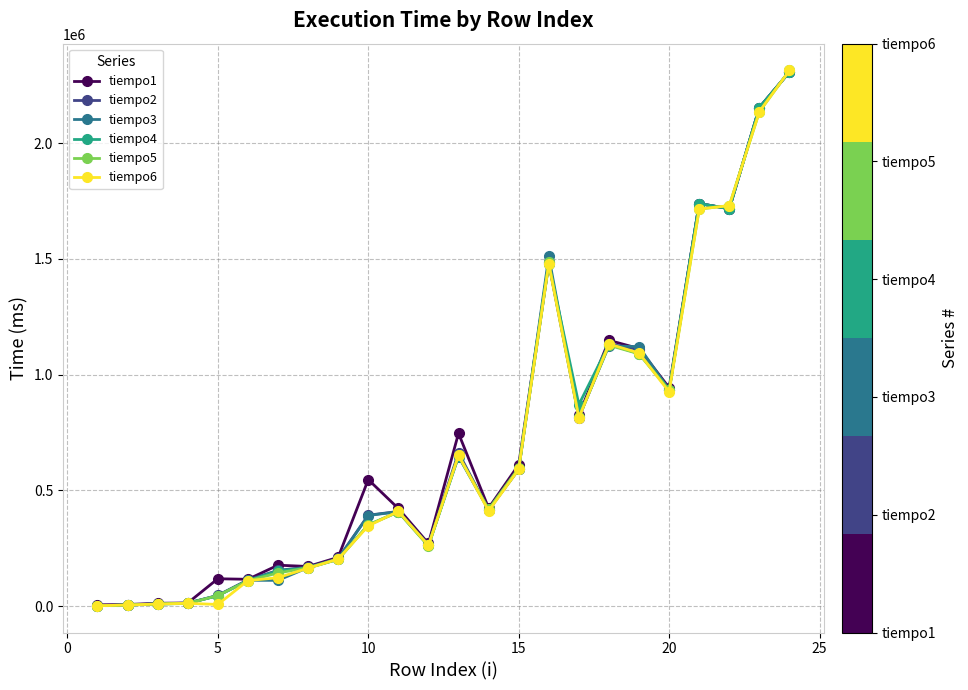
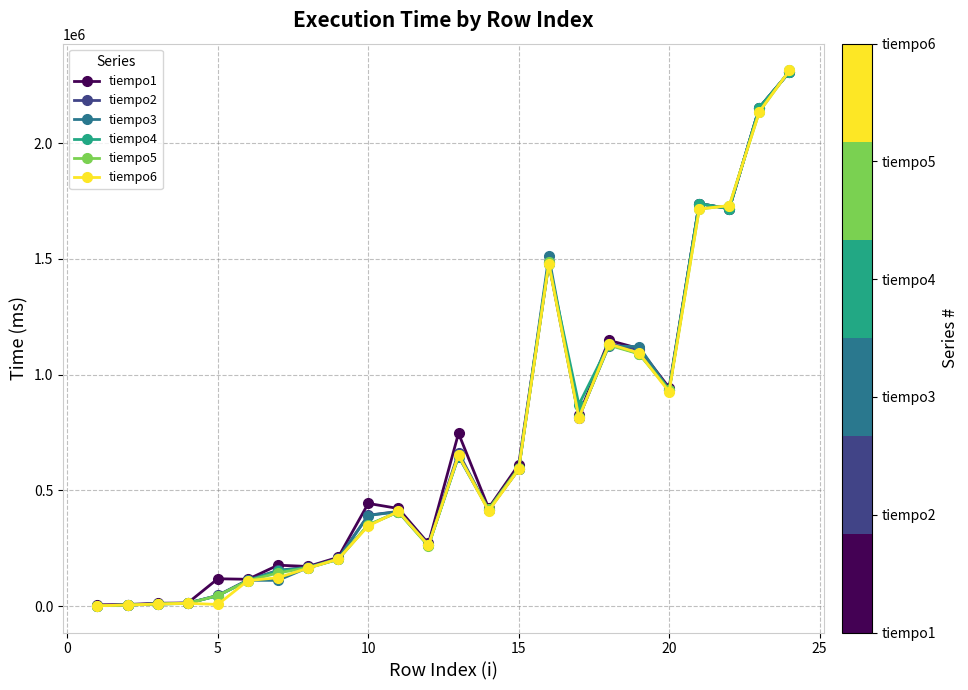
  {
    "tiempo1": {
      "5": 120000,
-     "10": 550000,
+     "10": 440000,
      "15": 610000
    },
    "tiempo6": {
      "5": 10000
    }
  }
